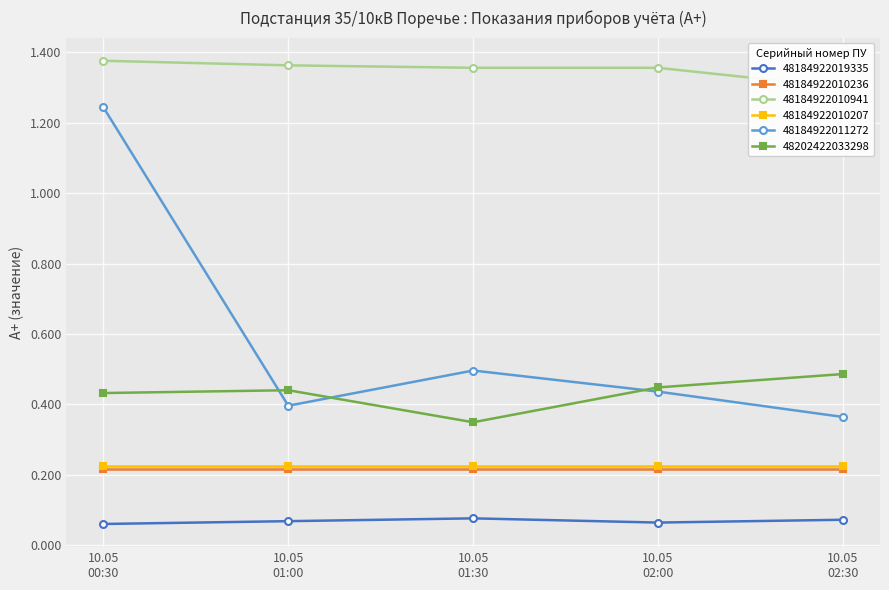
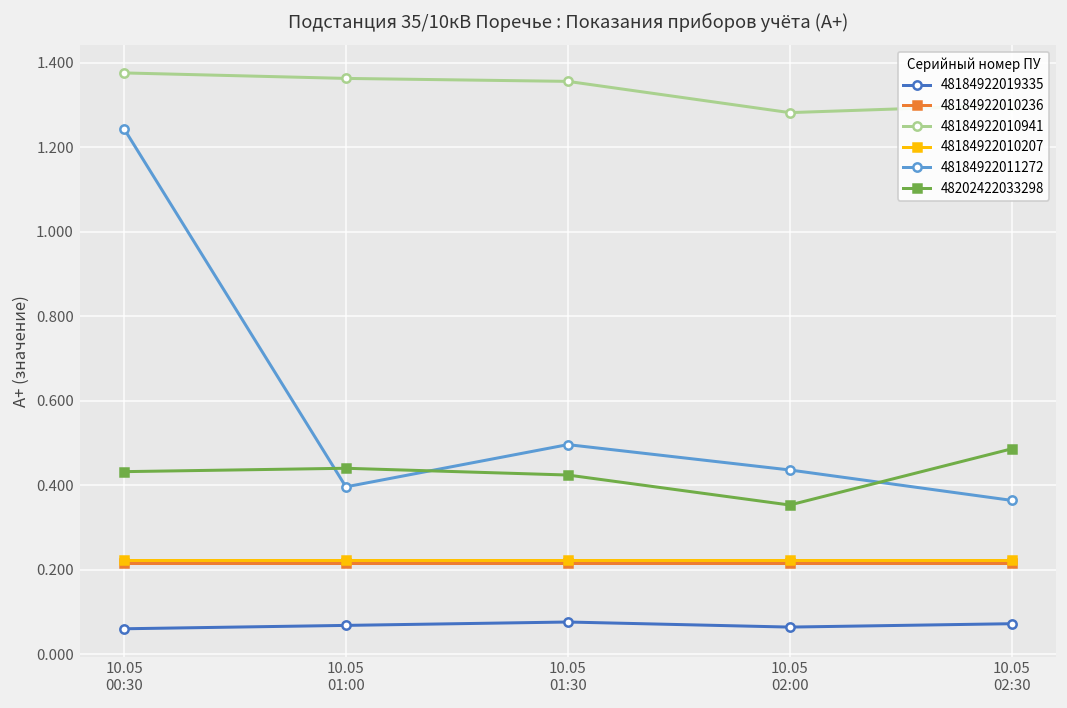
  {
    "48184922010236": {
      "10.05 00:30": 0.22,
      "10.05 01:00": 0.22,
      "10.05 01:30": 0.22,
      "10.05 02:00": 0.22,
      "10.05 02:30": 0.22
    },
    "48184922010941": {
      "10.05 00:30": 1.38,
      "10.05 01:00": 1.36,
      "10.05 01:30": 1.36,
-     "10.05 02:00": 1.36
+     "10.05 02:00": 1.28
    },
    "48184922010207": {
      "10.05 00:30": 0.22,
      "10.05 01:00": 0.22,
      "10.05 01:30": 0.22,
      "10.05 02:00": 0.22,
      "10.05 02:30": 0.22
    },
    "48202422033298": {
      "10.05 00:30": 0.43,
      "10.05 01:00": 0.44,
-     "10.05 01:30": 0.35,
-     "10.05 02:00": 0.45,
+     "10.05 01:30": 0.42,
+     "10.05 02:00": 0.35,
      "10.05 02:30": 0.49
    }
  }
